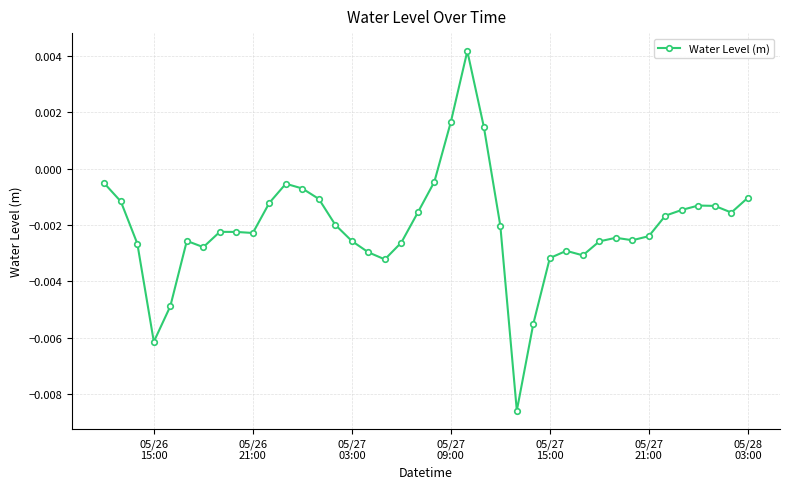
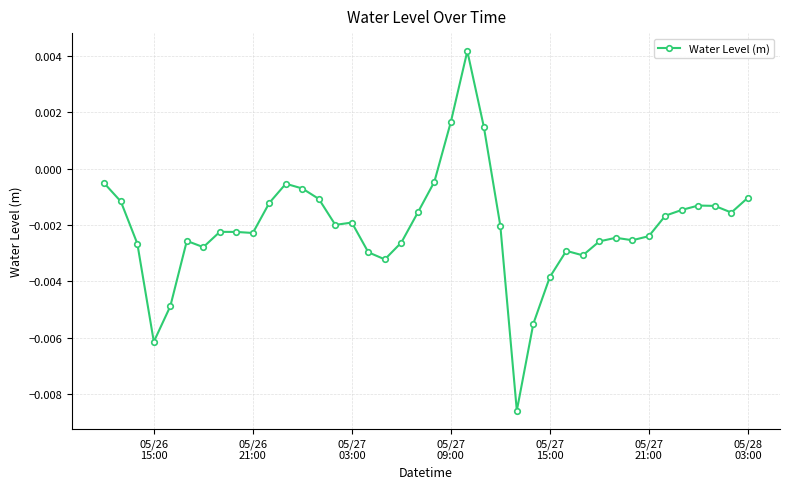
  {
    "05/26 15:00": -0.0061,
    "05/26 21:00": -0.0023,
-   "05/27 03:00": -0.0026,
+   "05/27 03:00": -0.0019,
    "05/27 09:00": 0.0017,
-   "05/27 15:00": -0.0032,
+   "05/27 15:00": -0.0038,
    "05/27 21:00": -0.0024,
    "05/28 03:00": -0.0010
  }
